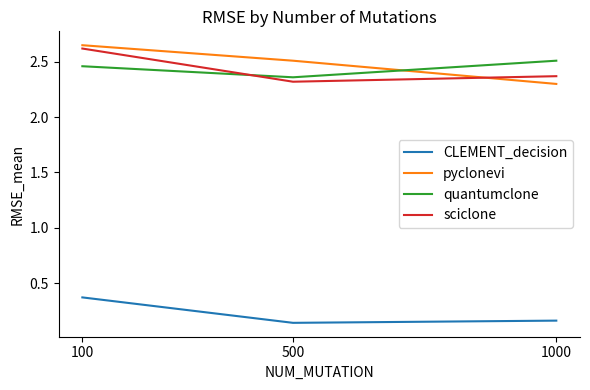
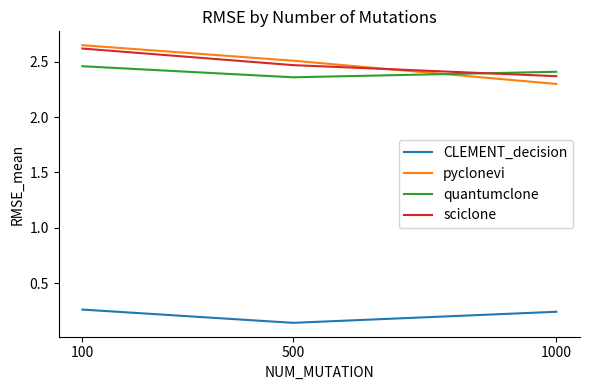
  {
    "CLEMENT_decision": {
-     "100": 0.37,
+     "100": 0.26,
      "500": 0.14,
-     "1000": 0.16
+     "1000": 0.24
    },
    "pyclonevi": {
      "100": 2.65,
      "500": 2.51,
      "1000": 2.30
    },
    "quantumclone": {
      "100": 2.46,
      "500": 2.36,
-     "1000": 2.51
+     "1000": 2.41
    },
    "sciclone": {
      "100": 2.62,
-     "500": 2.32,
+     "500": 2.47,
      "1000": 2.37
    }
  }
